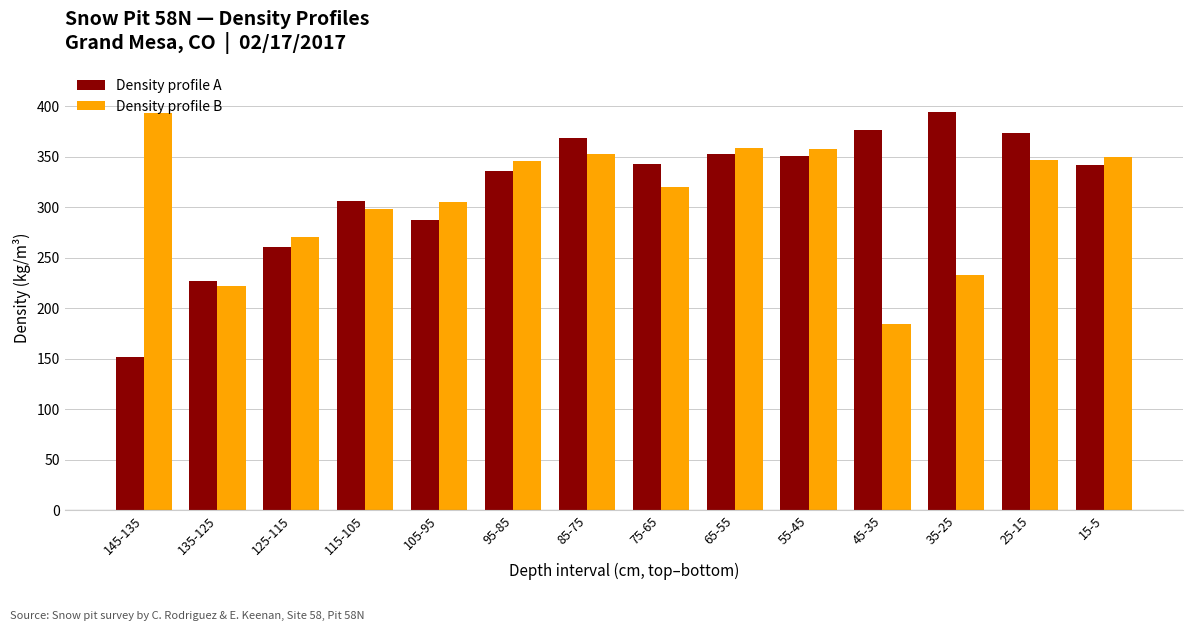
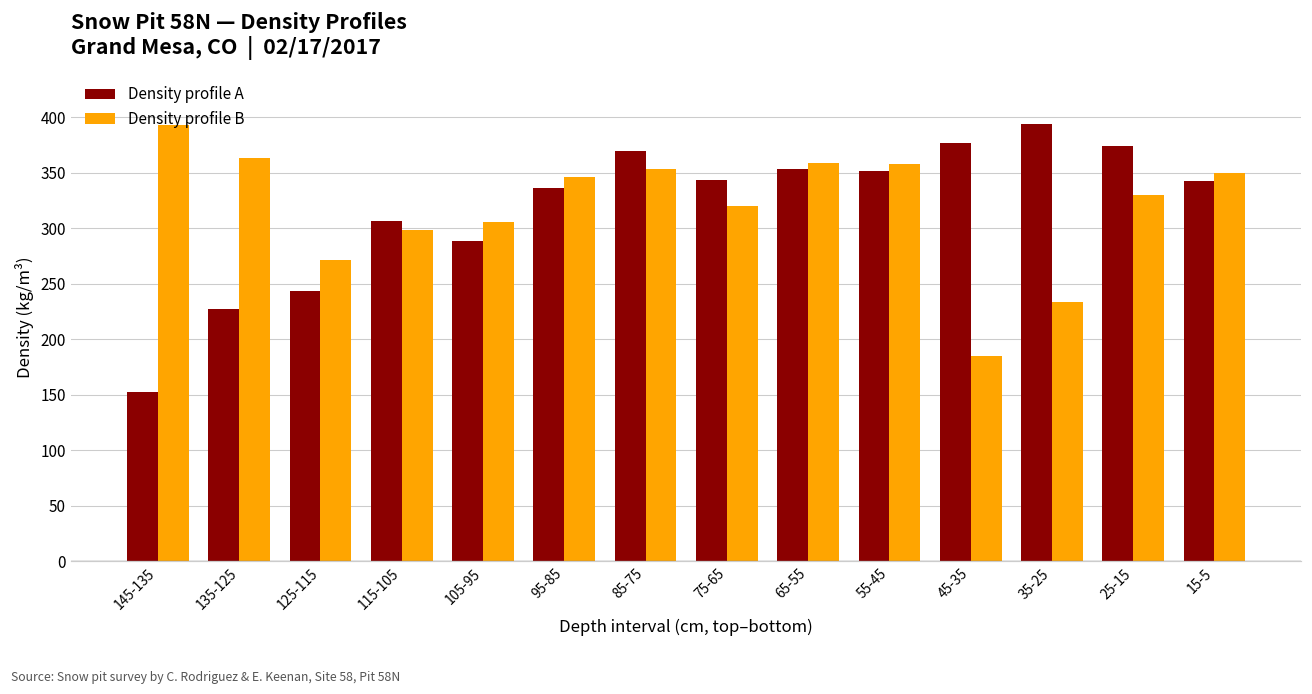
  {
    "Density profile A": {
      "145-135": 152,
      "135-125": 227,
-     "125-115": 261,
+     "125-115": 243,
      "115-105": 306,
      "105-95": 288,
      "95-85": 336,
      "85-75": 369,
      "75-65": 343,
      "65-55": 353,
      "55-45": 351,
      "45-35": 377,
      "35-25": 394,
      "25-15": 374,
      "15-5": 342
    },
    "Density profile B": {
      "145-135": 393,
-     "135-125": 222,
+     "135-125": 363,
      "125-115": 271,
      "115-105": 298,
      "105-95": 305,
      "95-85": 346,
      "85-75": 353,
      "75-65": 320,
      "65-55": 359,
      "55-45": 358,
      "45-35": 185,
      "35-25": 233,
-     "25-15": 347,
+     "25-15": 330,
      "15-5": 350
    }
  }
